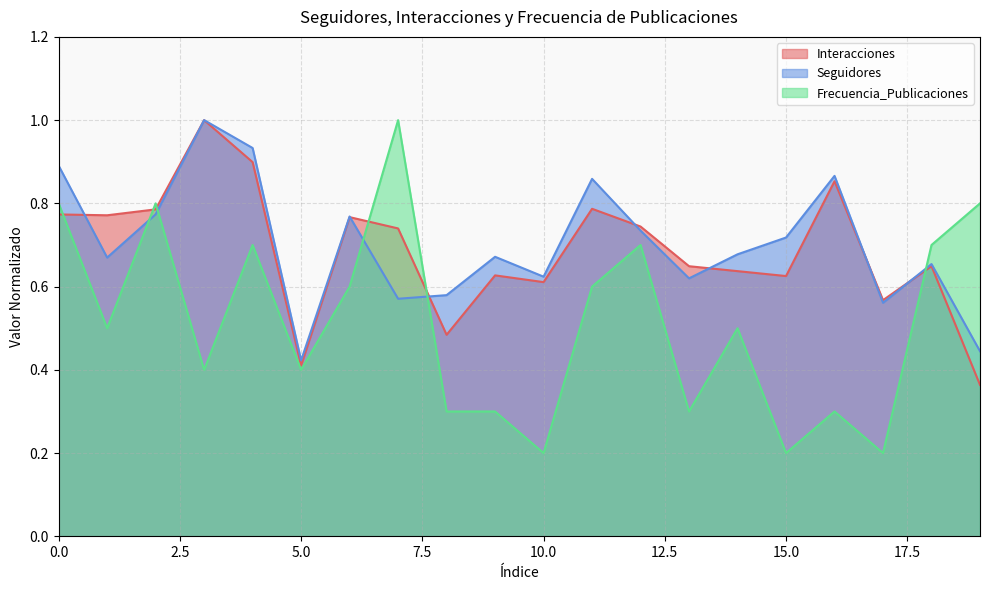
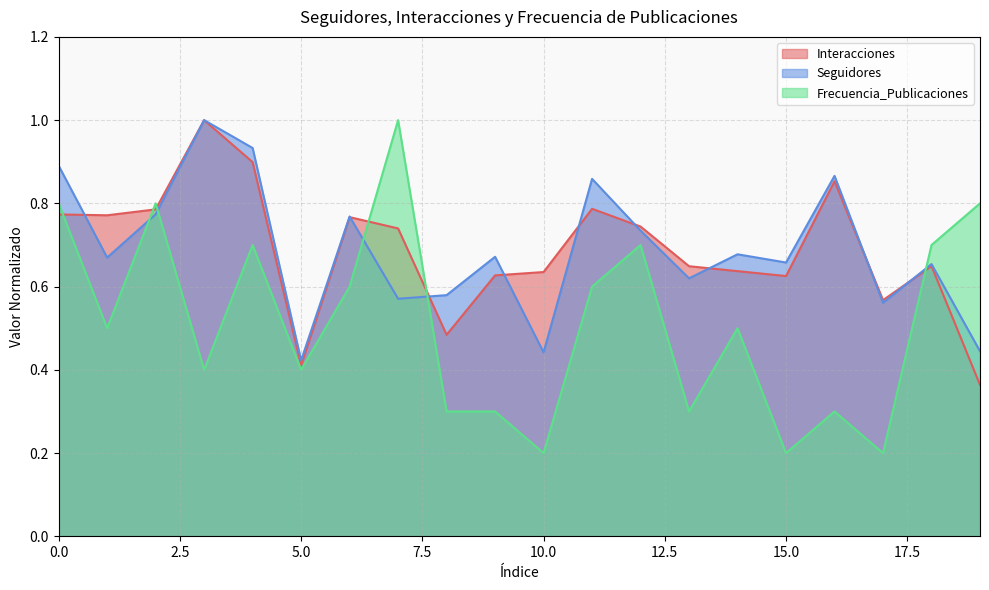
  {
    "Interacciones": {
      "0.0": 0.77,
      "5.0": 0.41,
-     "10.0": 0.61,
+     "10.0": 0.64,
      "15.0": 0.63
    },
    "Seguidores": {
      "0.0": 0.89,
      "5.0": 0.42,
-     "10.0": 0.62,
-     "15.0": 0.72
+     "10.0": 0.44,
+     "15.0": 0.66
    },
    "Frecuencia_Publicaciones": {
      "0.0": 0.80,
      "5.0": 0.40,
      "10.0": 0.20,
      "15.0": 0.20
    }
  }
